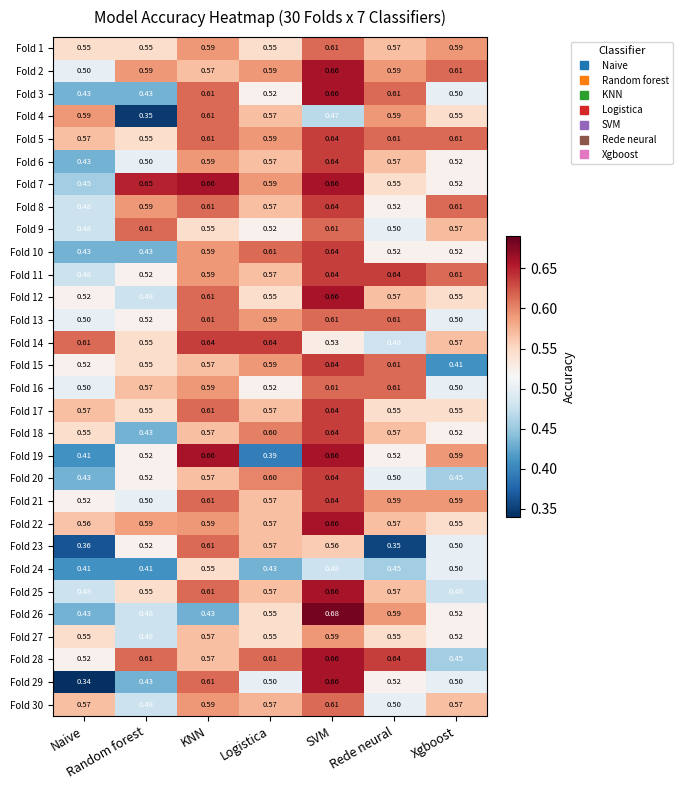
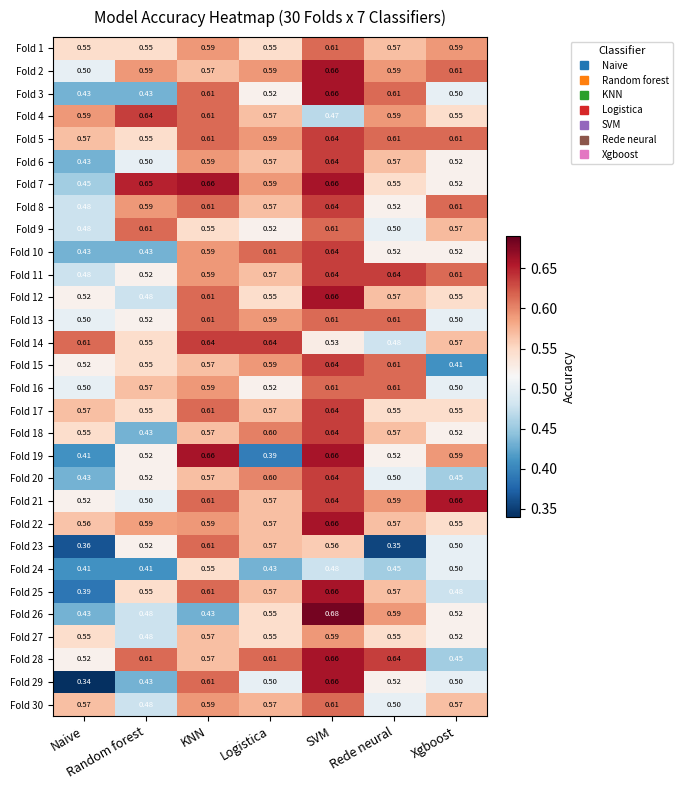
  {
    "Fold 4": {
      "Naive": 0.59,
-     "Random forest": 0.35,
+     "Random forest": 0.64,
      "KNN": 0.61,
      "Logistica": 0.57,
      "SVM": 0.47,
      "Rede neural": 0.59,
      "Xgboost": 0.55
    },
    "Fold 21": {
      "Naive": 0.52,
      "Random forest": 0.50,
      "KNN": 0.61,
      "Logistica": 0.57,
      "SVM": 0.64,
      "Rede neural": 0.59,
-     "Xgboost": 0.59
+     "Xgboost": 0.66
    },
    "Fold 25": {
-     "Naive": 0.48,
+     "Naive": 0.39,
      "Random forest": 0.55,
      "KNN": 0.61,
      "Logistica": 0.57,
      "SVM": 0.66,
      "Rede neural": 0.57,
      "Xgboost": 0.48
    }
  }
